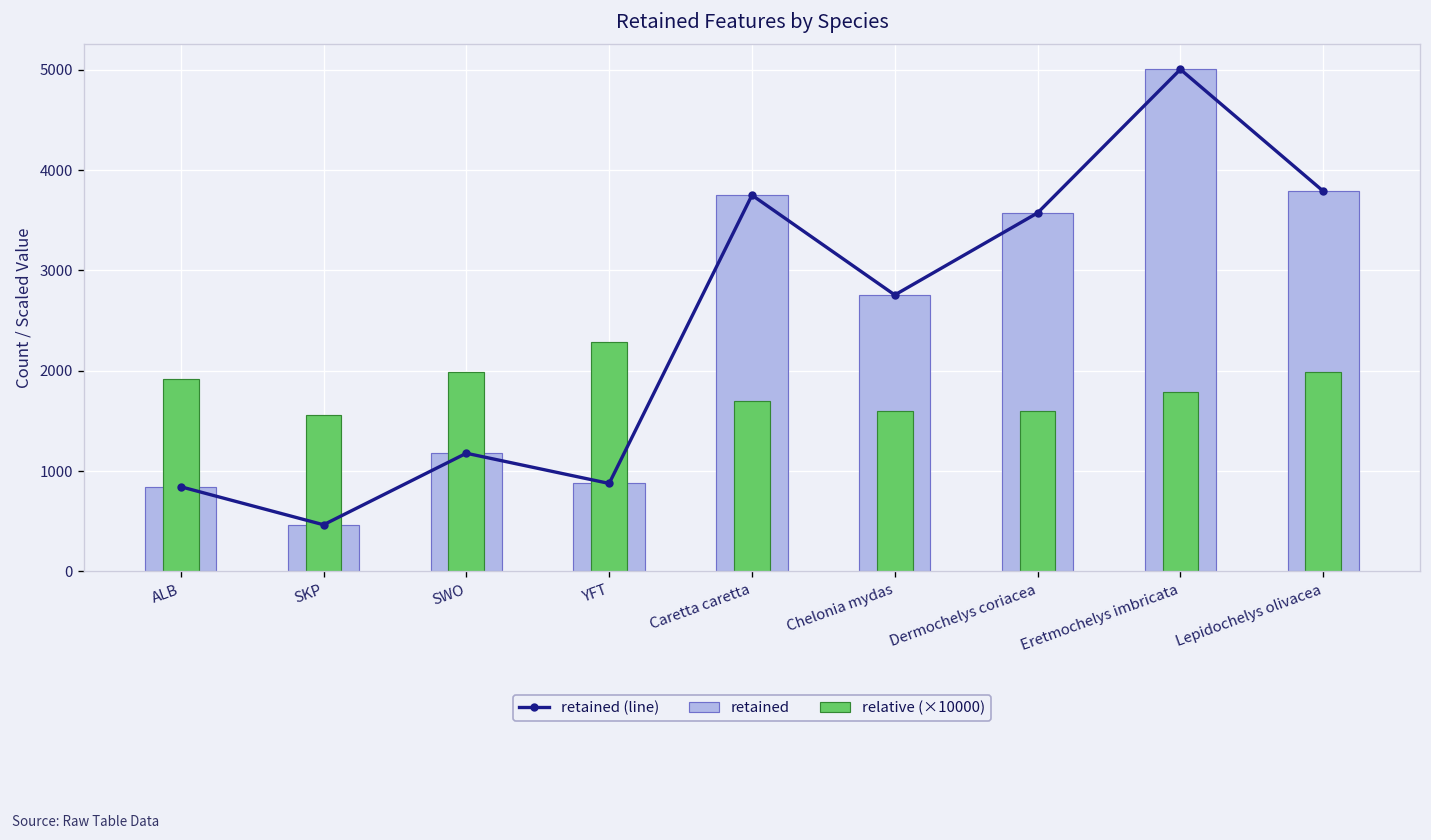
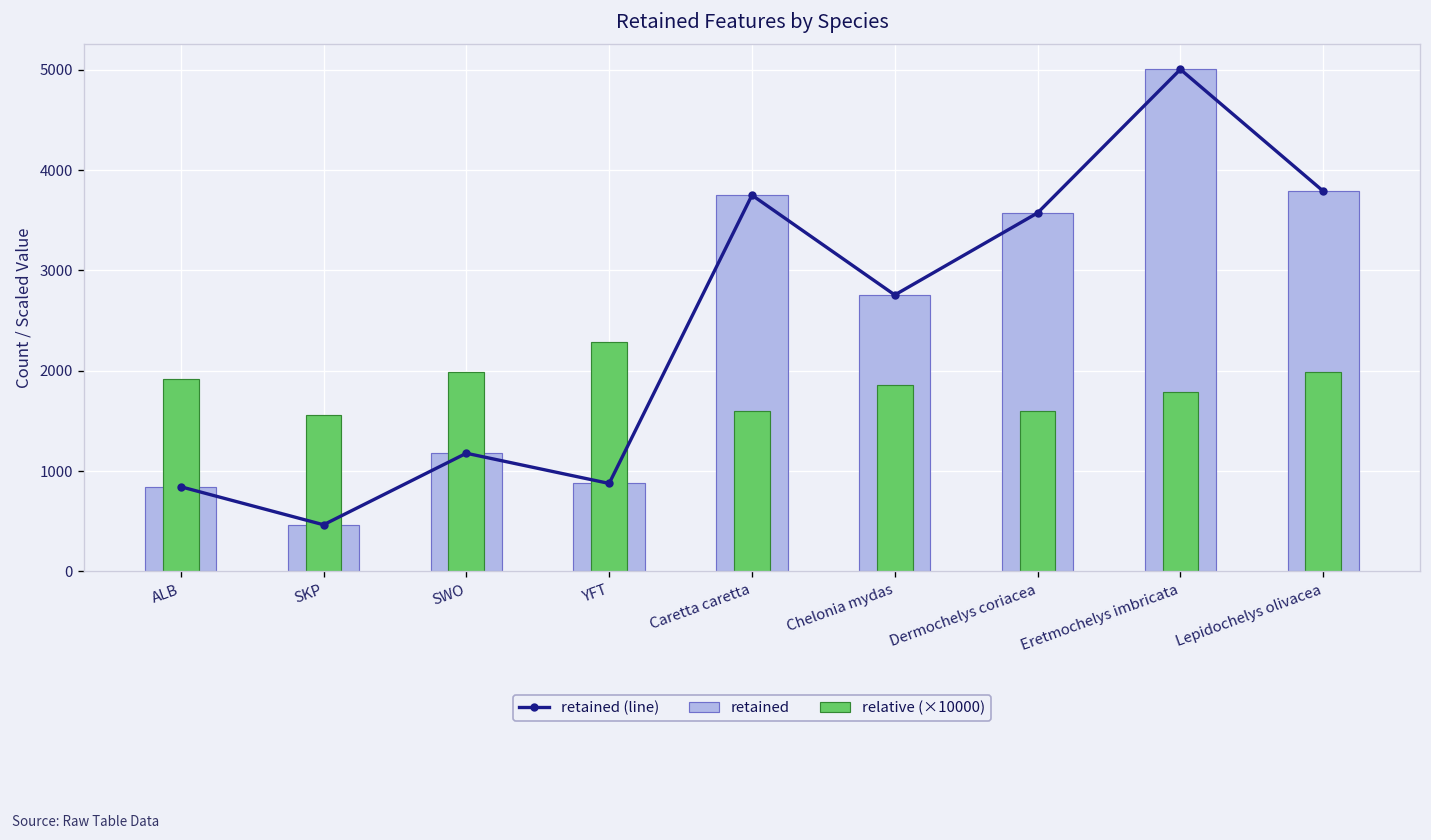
  {
    "retained": {
      "ALB": 800,
      "SKP": 500,
      "SWO": 1200,
      "YFT": 900,
      "Caretta caretta": 3800,
      "Chelonia mydas": 2800,
      "Dermochelys coriacea": 3600,
      "Eretmochelys imbricata": 5000,
      "Lepidochelys olivacea": 3800
    },
    "relative (×10000)": {
      "ALB": 1900,
      "SKP": 1600,
      "SWO": 2000,
      "YFT": 2300,
-     "Caretta caretta": 1700,
-     "Chelonia mydas": 1600
+     "Caretta caretta": 1600,
+     "Chelonia mydas": 1900
    }
  }
